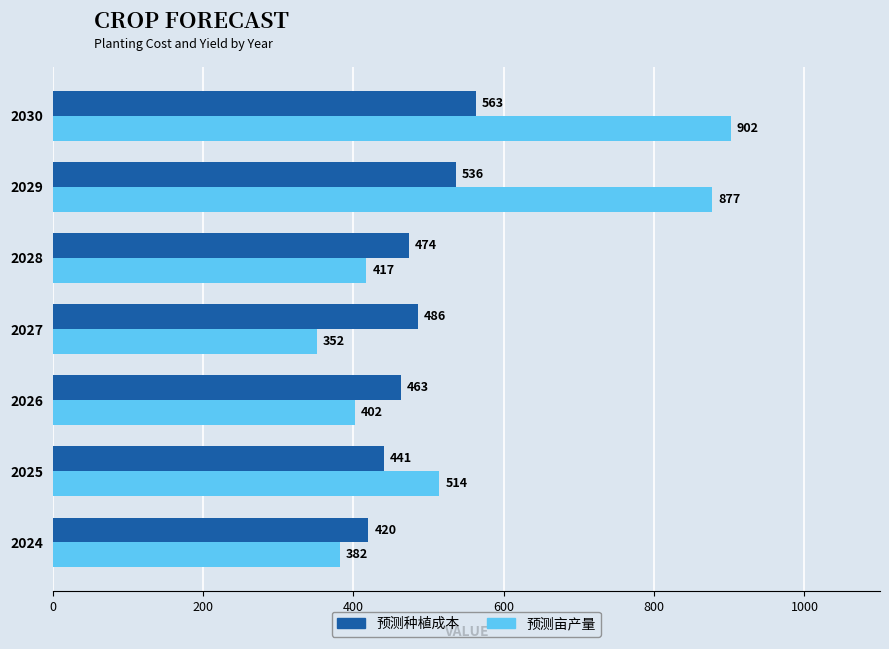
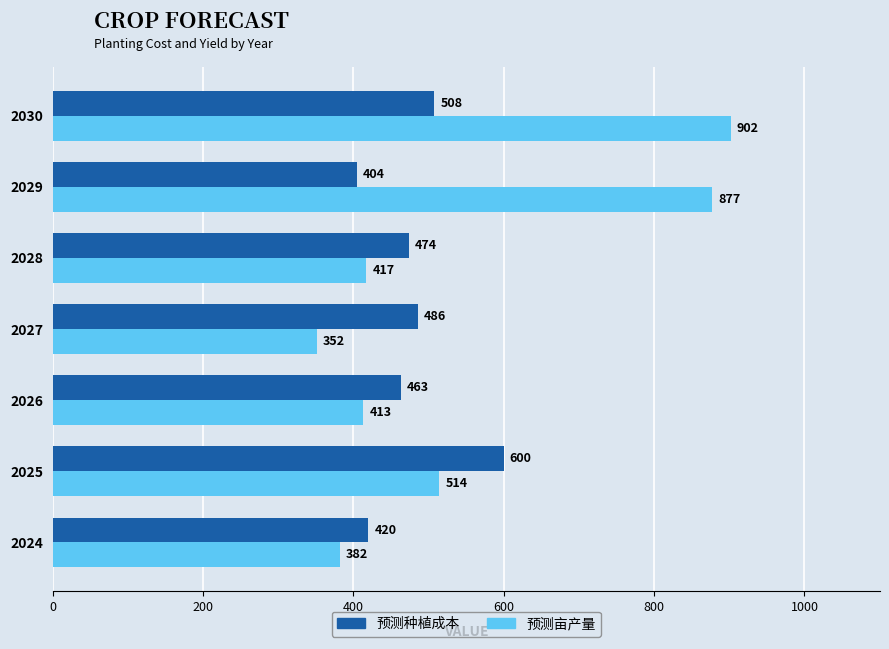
  {
    "预测种植成本": {
-     "2030": 563,
-     "2029": 536,
+     "2030": 508,
+     "2029": 404,
      "2028": 474,
      "2027": 486,
      "2026": 463,
-     "2025": 441,
+     "2025": 600,
      "2024": 420
    },
    "预测亩产量": {
      "2030": 902,
      "2029": 877,
      "2028": 417,
      "2027": 352,
-     "2026": 402,
+     "2026": 413,
      "2025": 514,
      "2024": 382
    }
  }
